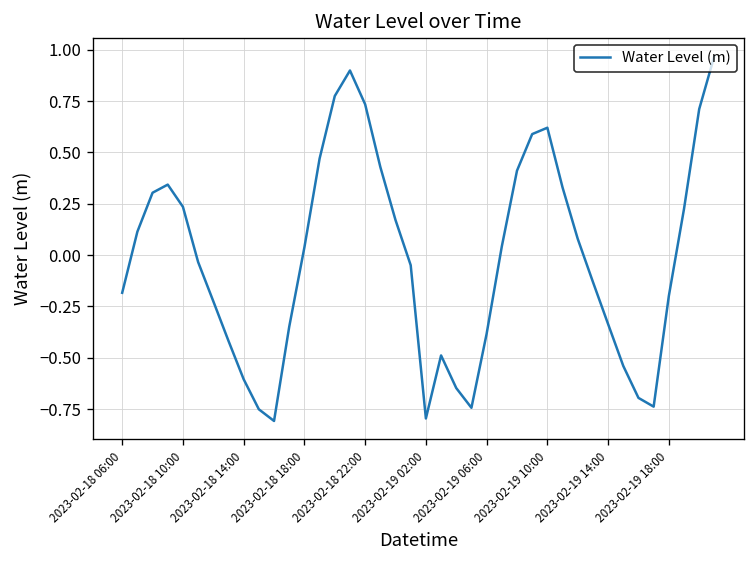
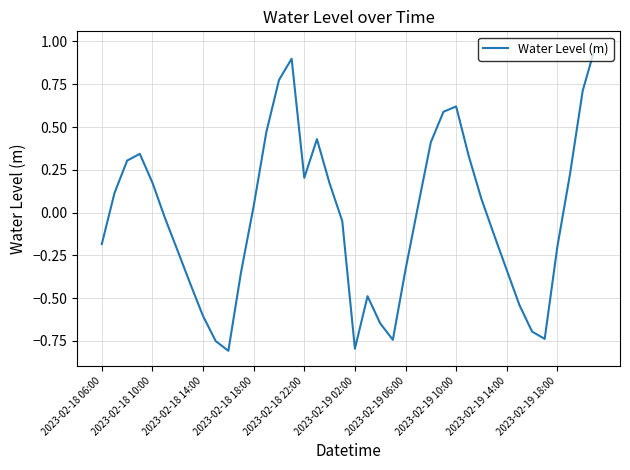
  {
    "2023-02-18 06:00": -0.18,
-   "2023-02-18 10:00": 0.24,
+   "2023-02-18 10:00": 0.17,
    "2023-02-18 14:00": -0.60,
    "2023-02-18 18:00": 0.04,
-   "2023-02-18 22:00": 0.73,
+   "2023-02-18 22:00": 0.20,
    "2023-02-19 02:00": -0.80,
-   "2023-02-19 06:00": -0.38,
+   "2023-02-19 06:00": -0.33,
    "2023-02-19 10:00": 0.62,
    "2023-02-19 14:00": -0.34,
    "2023-02-19 18:00": -0.20
  }
